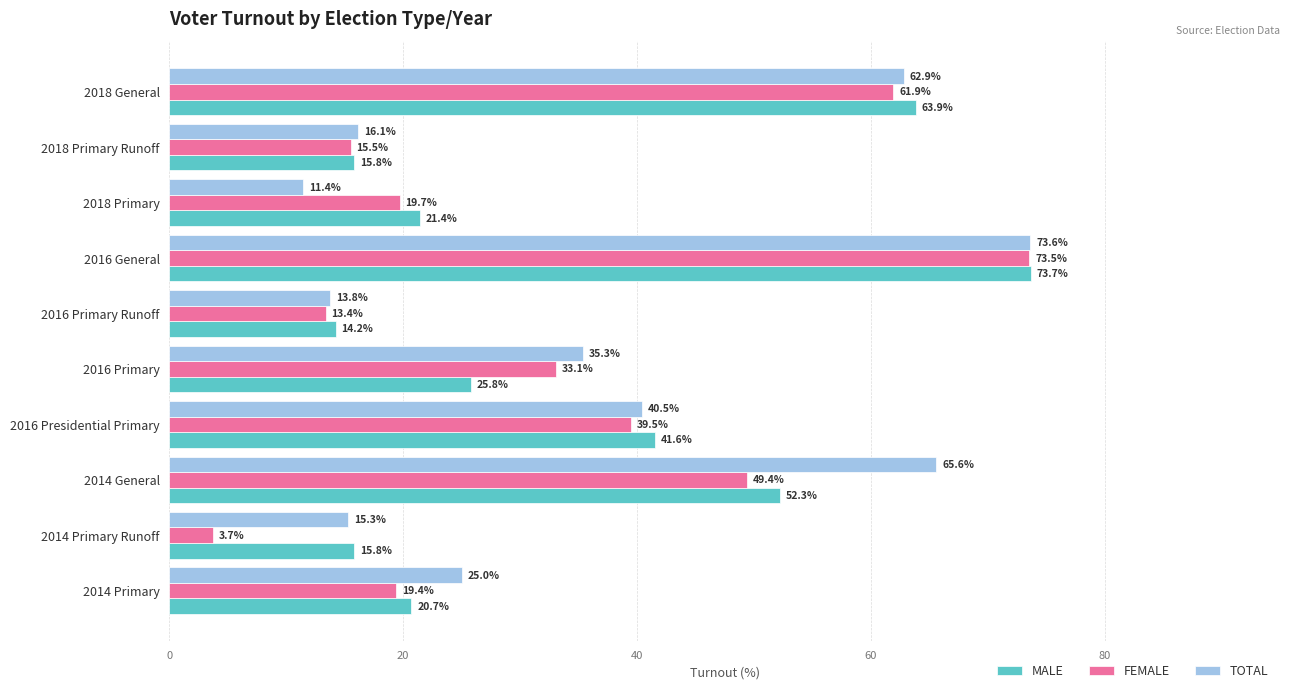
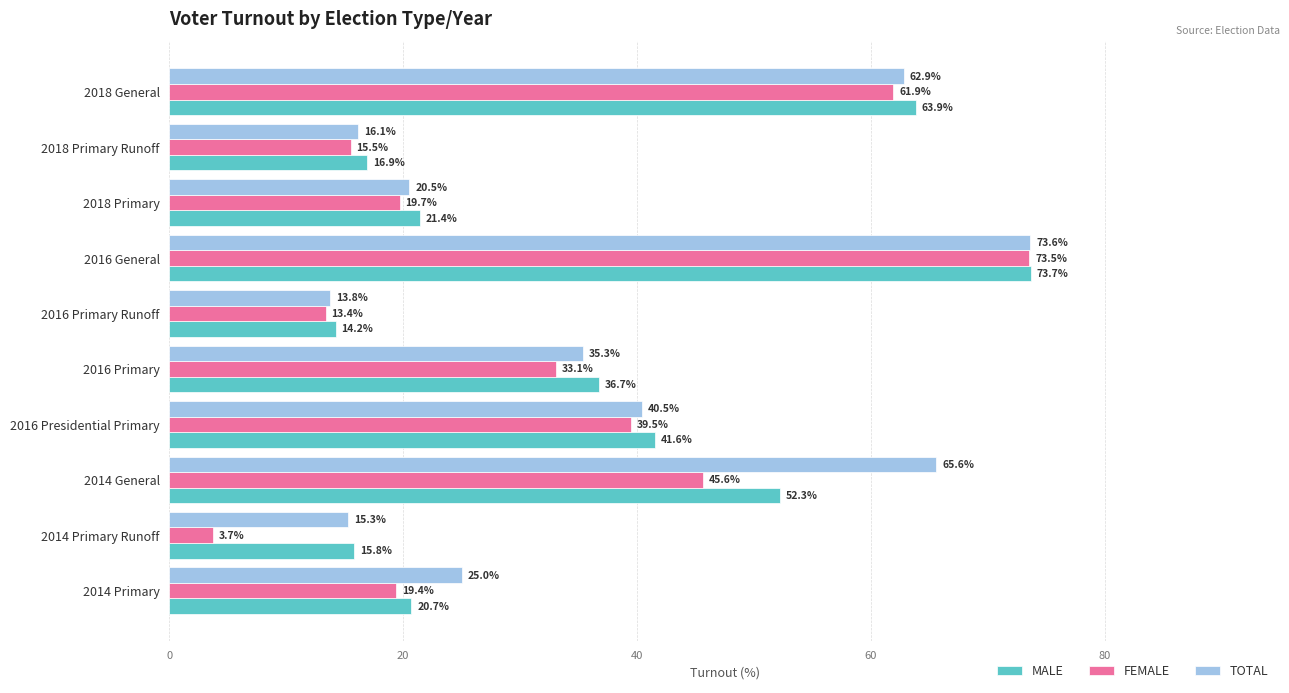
  {
    "MALE": {
      "2018 General": "63.9%",
-     "2018 Primary Runoff": "15.8%",
+     "2018 Primary Runoff": "16.9%",
      "2018 Primary": "21.4%",
      "2016 General": "73.7%",
      "2016 Primary Runoff": "14.2%",
-     "2016 Primary": "25.8%",
+     "2016 Primary": "36.7%",
      "2016 Presidential Primary": "41.6%",
      "2014 General": "52.3%",
      "2014 Primary Runoff": "15.8%",
      "2014 Primary": "20.7%"
    },
    "FEMALE": {
      "2018 General": "61.9%",
      "2018 Primary Runoff": "15.5%",
      "2018 Primary": "19.7%",
      "2016 General": "73.5%",
      "2016 Primary Runoff": "13.4%",
      "2016 Primary": "33.1%",
      "2016 Presidential Primary": "39.5%",
-     "2014 General": "49.4%",
+     "2014 General": "45.6%",
      "2014 Primary Runoff": "3.7%",
      "2014 Primary": "19.4%"
    },
    "TOTAL": {
      "2018 General": "62.9%",
      "2018 Primary Runoff": "16.1%",
-     "2018 Primary": "11.4%",
+     "2018 Primary": "20.5%",
      "2016 General": "73.6%",
      "2016 Primary Runoff": "13.8%",
      "2016 Primary": "35.3%",
      "2016 Presidential Primary": "40.5%",
      "2014 General": "65.6%",
      "2014 Primary Runoff": "15.3%",
      "2014 Primary": "25.0%"
    }
  }
